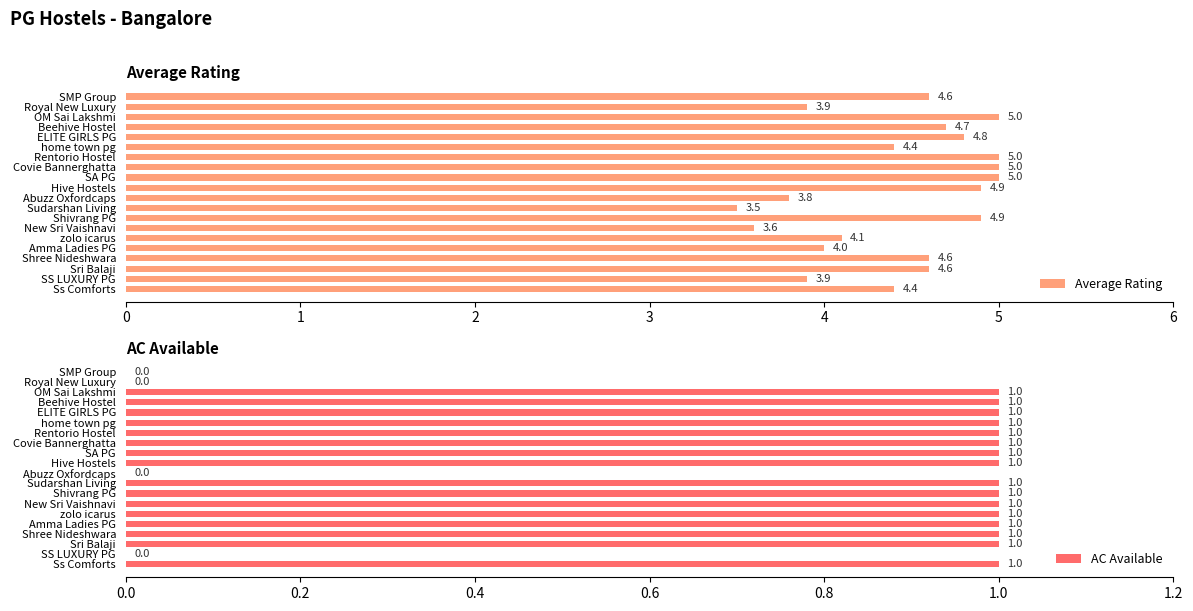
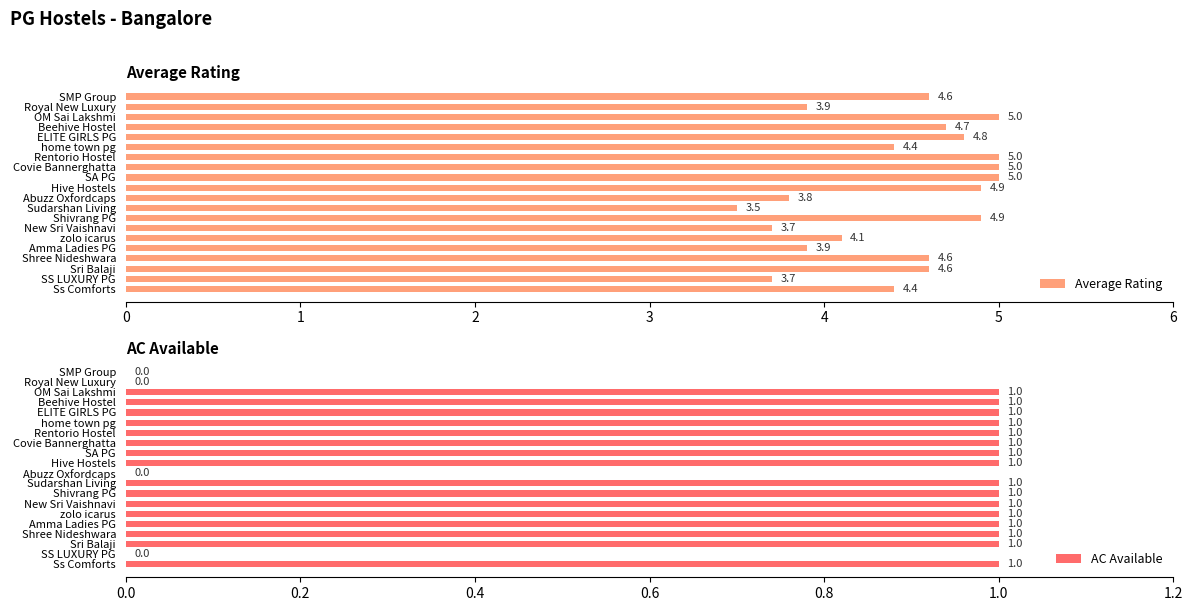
  {
    "Average Rating": {
      "SMP Group": 4.6,
      "Royal New Luxury": 3.9,
      "OM Sai Lakshmi": 5.0,
      "Beehive Hostel": 4.7,
      "ELITE GIRLS PG": 4.8,
      "home town pg": 4.4,
      "Rentorio Hostel": 5.0,
      "Covie Bannerghatta": 5.0,
      "SA PG": 5.0,
      "Hive Hostels": 4.9,
      "Abuzz Oxfordcaps": 3.8,
      "Sudarshan Living": 3.5,
      "Shivrang PG": 4.9,
-     "New Sri Vaishnavi": 3.6,
+     "New Sri Vaishnavi": 3.7,
      "zolo icarus": 4.1,
-     "Amma Ladies PG": 4.0,
+     "Amma Ladies PG": 3.9,
      "Shree Nideshwara": 4.6,
      "Sri Balaji": 4.6,
-     "SS LUXURY PG": 3.9,
+     "SS LUXURY PG": 3.7,
      "Ss Comforts": 4.4
    },
    "AC Available": {
      "SMP Group": 0.0,
      "Royal New Luxury": 0.0,
      "OM Sai Lakshmi": 1.0,
      "Beehive Hostel": 1.0,
      "ELITE GIRLS PG": 1.0,
      "home town pg": 1.0,
      "Rentorio Hostel": 1.0,
      "Covie Bannerghatta": 1.0,
      "SA PG": 1.0,
      "Hive Hostels": 1.0,
      "Abuzz Oxfordcaps": 0.0,
      "Sudarshan Living": 1.0,
      "Shivrang PG": 1.0,
      "New Sri Vaishnavi": 1.0,
      "zolo icarus": 1.0,
      "Amma Ladies PG": 1.0,
      "Shree Nideshwara": 1.0,
      "Sri Balaji": 1.0,
      "SS LUXURY PG": 0.0,
      "Ss Comforts": 1.0
    }
  }
